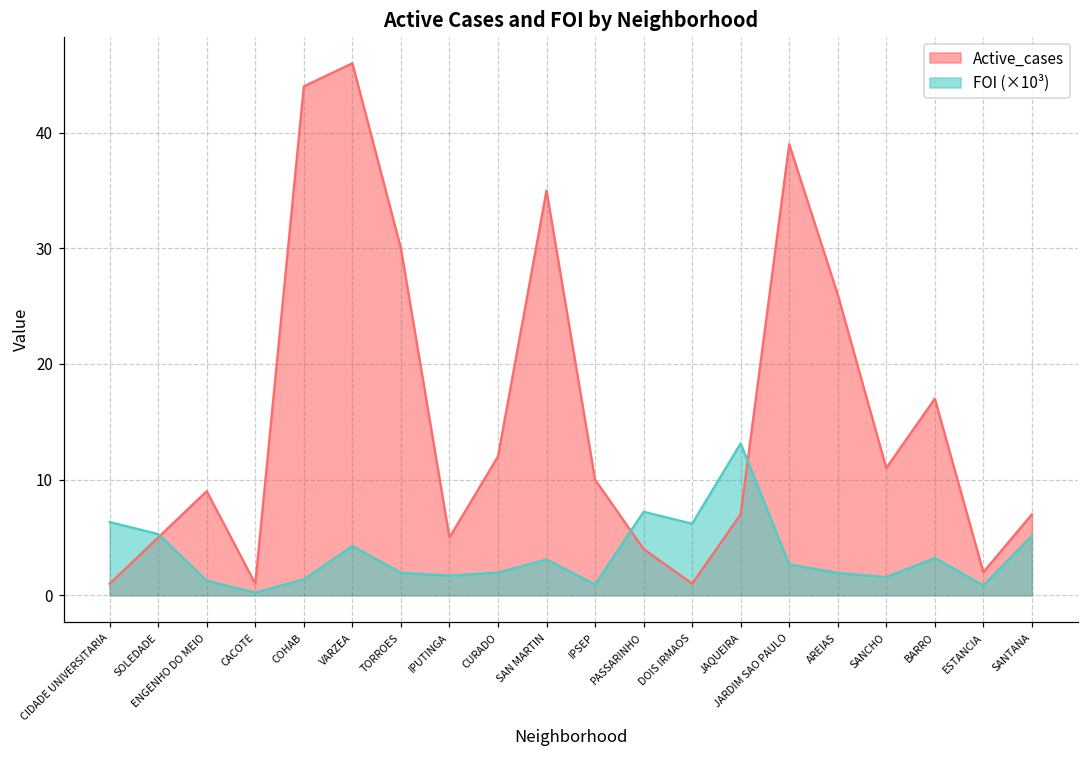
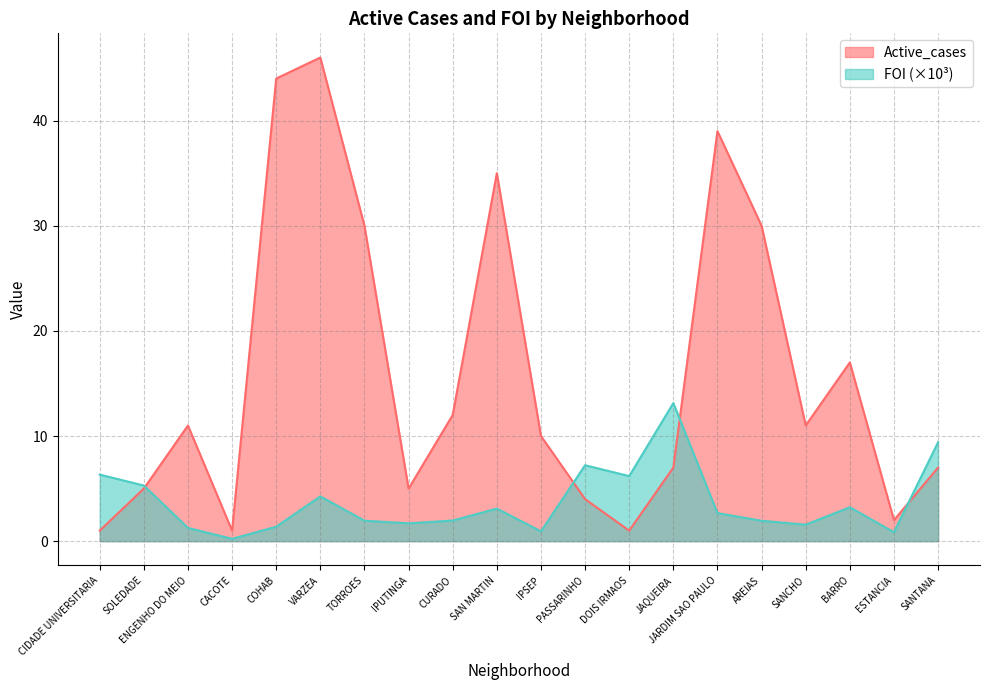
  {
    "Active_cases": {
      "CIDADE UNIVERSITARIA": 1,
      "SOLEDADE": 5,
-     "ENGENHO DO MEIO": 9,
+     "ENGENHO DO MEIO": 11,
      "CACOTE": 1,
      "COHAB": 44,
      "VARZEA": 46,
      "TORROES": 30,
      "IPUTINGA": 5,
      "CURADO": 12,
      "SAN MARTIN": 35,
      "IPSEP": 10,
      "PASSARINHO": 4,
      "DOIS IRMAOS": 1,
      "JAQUEIRA": 7,
      "JARDIM SAO PAULO": 39,
-     "AREIAS": 26,
+     "AREIAS": 30,
      "SANCHO": 11,
      "BARRO": 17,
      "ESTANCIA": 2,
      "SANTANA": 7
    },
    "FOI (×10³)": {
      "CIDADE UNIVERSITARIA": 6.3,
      "SOLEDADE": 5.3,
      "ENGENHO DO MEIO": 1.3,
      "CACOTE": 0.2,
      "COHAB": 1.4,
      "VARZEA": 4.3,
      "TORROES": 1.9,
      "IPUTINGA": 1.7,
      "CURADO": 2.0,
      "SAN MARTIN": 3.1,
      "IPSEP": 0.9,
      "PASSARINHO": 7.2,
      "DOIS IRMAOS": 6.2,
      "JAQUEIRA": 13.1,
      "JARDIM SAO PAULO": 2.7,
      "AREIAS": 1.9,
      "SANCHO": 1.6,
      "BARRO": 3.2,
      "ESTANCIA": 0.8,
-     "SANTANA": 5.1
+     "SANTANA": 9.4
    }
  }
